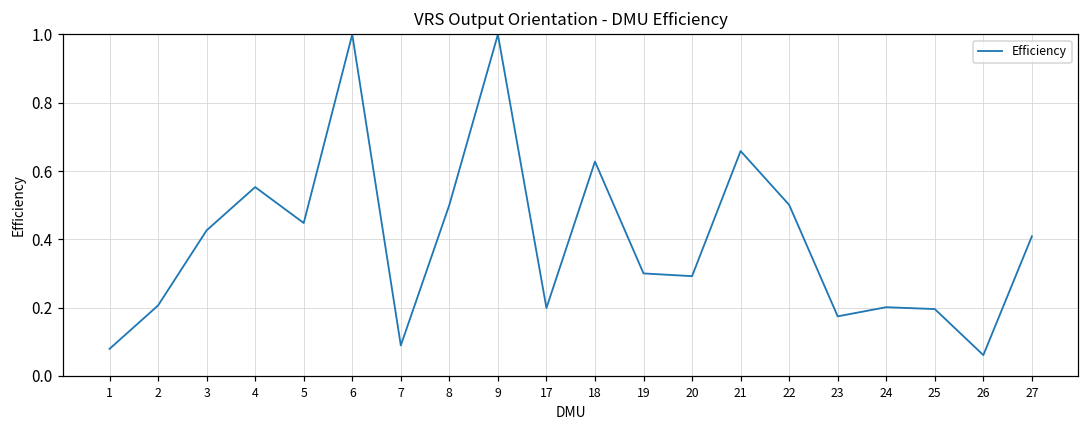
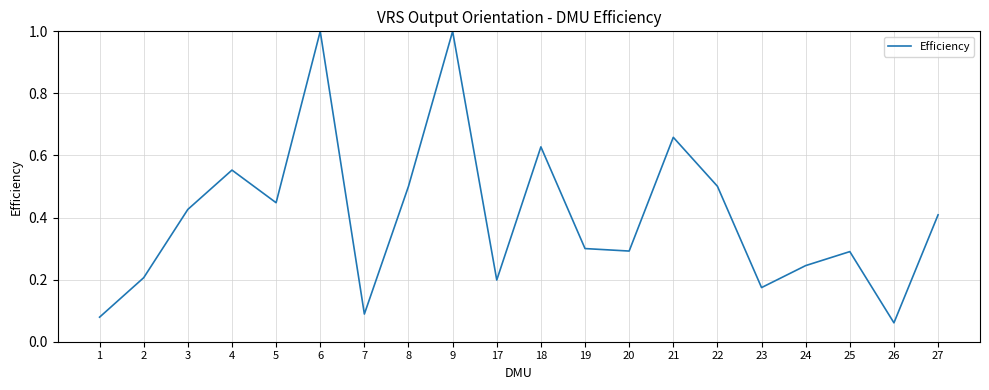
  {
    "1": 0.08,
    "2": 0.21,
    "3": 0.43,
    "4": 0.55,
    "5": 0.45,
    "6": 1.00,
    "7": 0.09,
    "8": 0.50,
    "9": 1.00,
    "17": 0.20,
    "18": 0.63,
    "19": 0.30,
    "20": 0.29,
    "21": 0.66,
    "22": 0.50,
    "23": 0.17,
-   "24": 0.20,
-   "25": 0.20,
+   "24": 0.25,
+   "25": 0.29,
    "26": 0.06,
    "27": 0.41
  }
